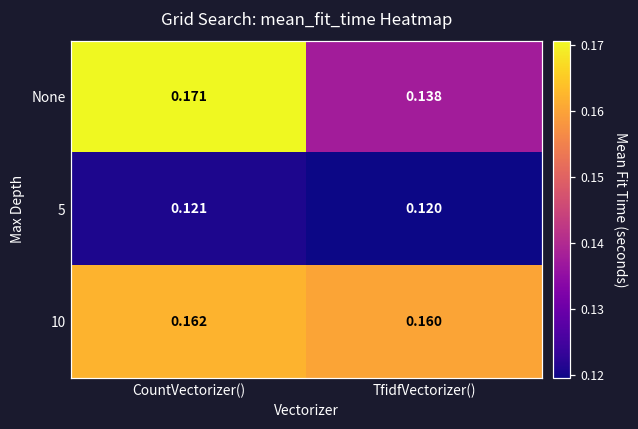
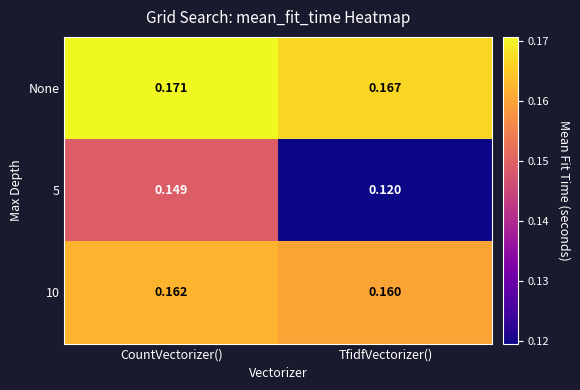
  {
    "None": {
      "CountVectorizer()": 0.171,
-     "TfidfVectorizer()": 0.138
+     "TfidfVectorizer()": 0.167
    },
    "5": {
-     "CountVectorizer()": 0.121,
+     "CountVectorizer()": 0.149,
      "TfidfVectorizer()": 0.120
    },
    "10": {
      "CountVectorizer()": 0.162,
      "TfidfVectorizer()": 0.160
    }
  }
